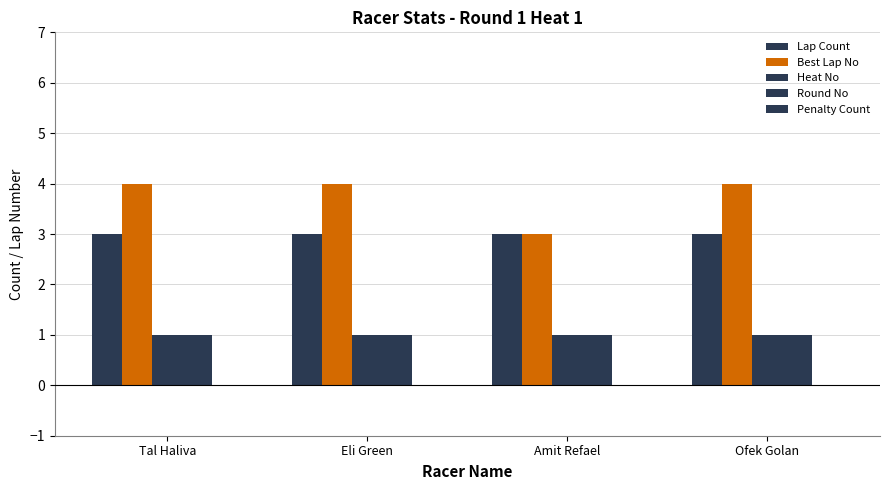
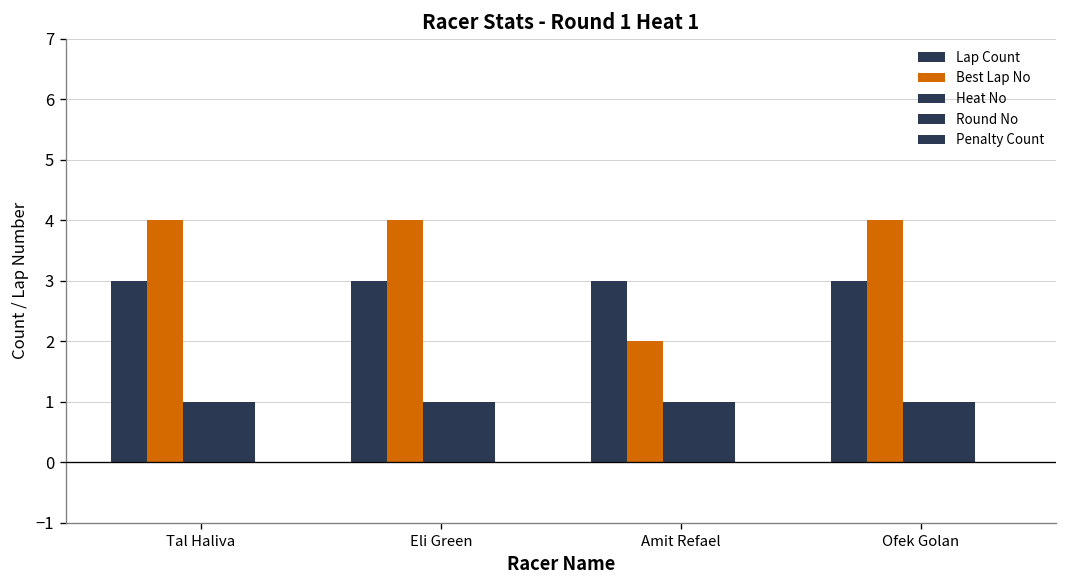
  {
    "Best Lap No": {
      "Tal Haliva": 4,
      "Eli Green": 4,
-     "Amit Refael": 3,
+     "Amit Refael": 2,
      "Ofek Golan": 4
    }
  }
